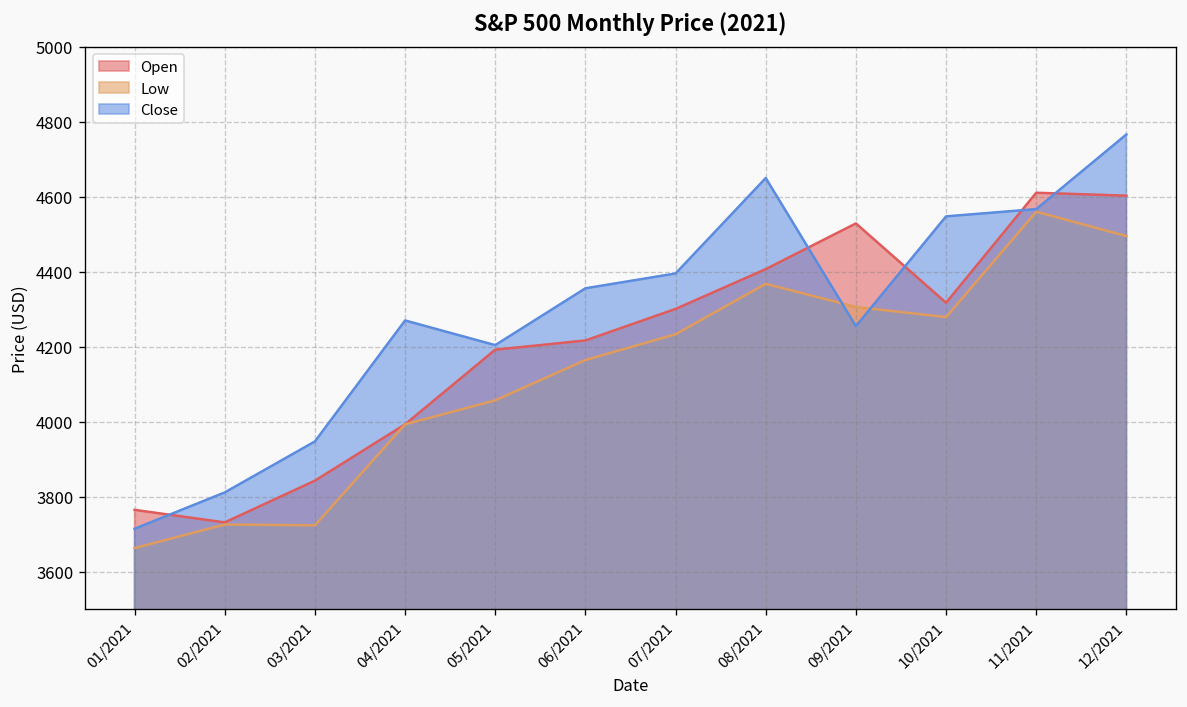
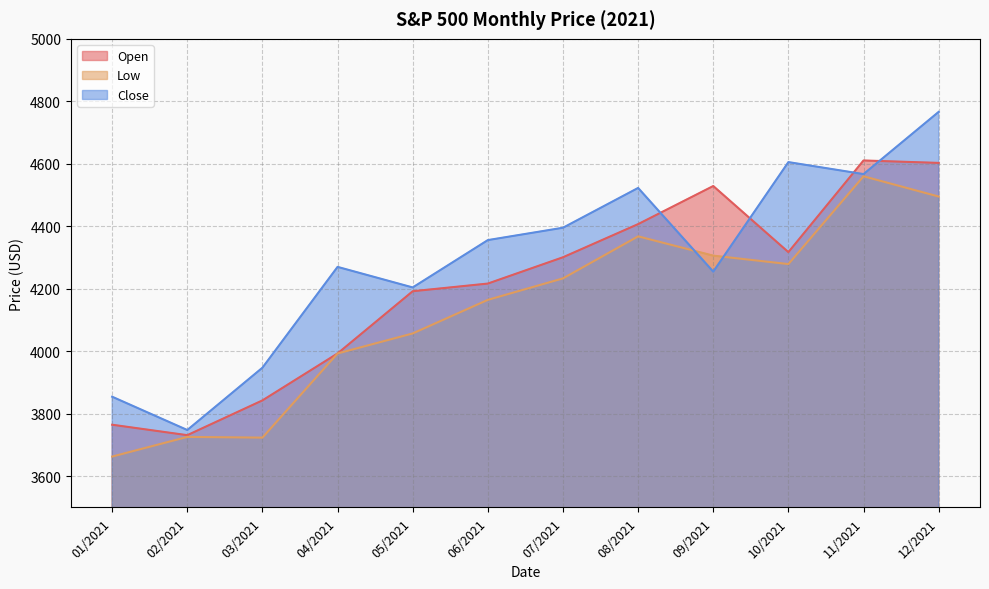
  {
    "Close": {
-     "01/2021": 3710,
-     "02/2021": 3810,
+     "01/2021": 3850,
+     "02/2021": 3750,
      "03/2021": 3950,
      "04/2021": 4270,
      "05/2021": 4200,
      "06/2021": 4360,
      "07/2021": 4400,
-     "08/2021": 4650,
+     "08/2021": 4520,
      "09/2021": 4250,
-     "10/2021": 4550,
+     "10/2021": 4610,
      "12/2021": 4770
    }
  }
